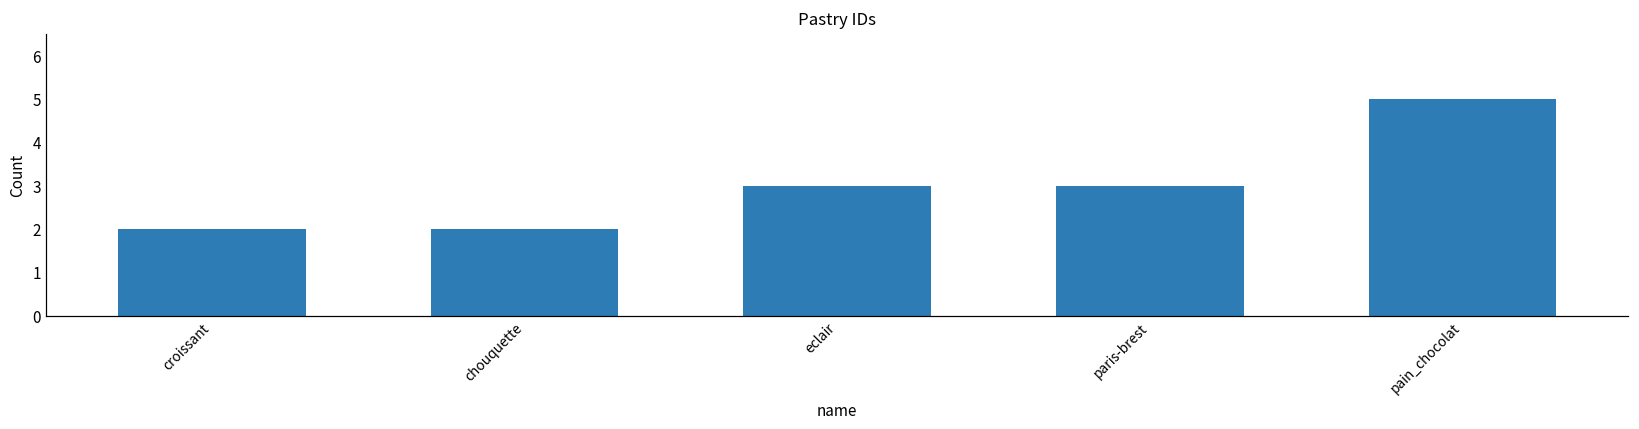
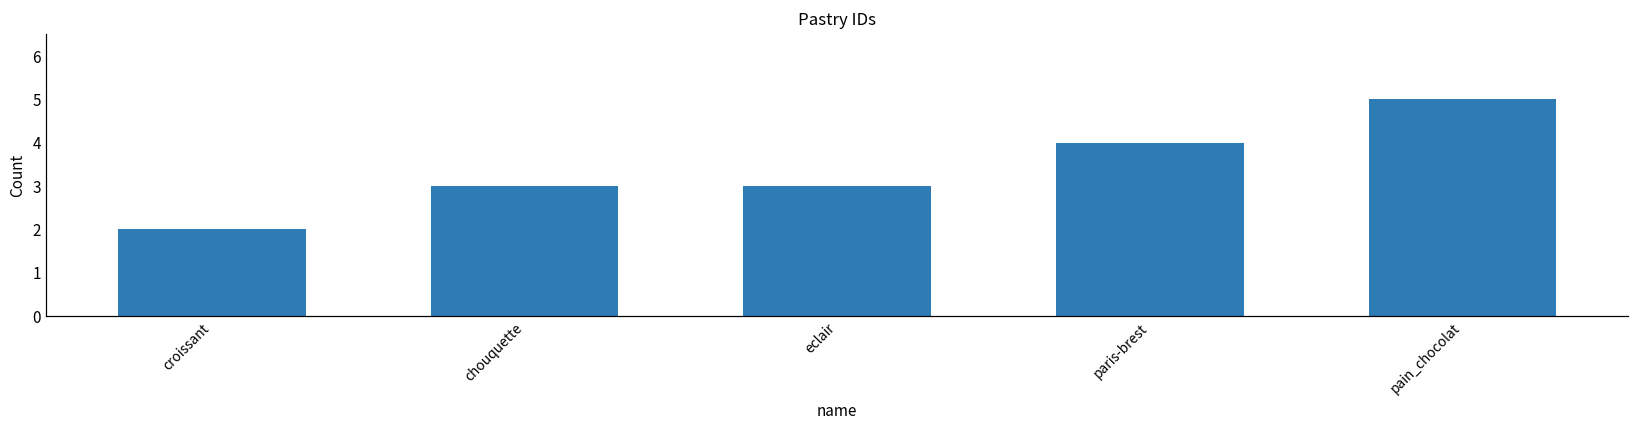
  {
    "croissant": 2,
-   "chouquette": 2,
+   "chouquette": 3,
    "eclair": 3,
-   "paris-brest": 3,
+   "paris-brest": 4,
    "pain_chocolat": 5
  }
